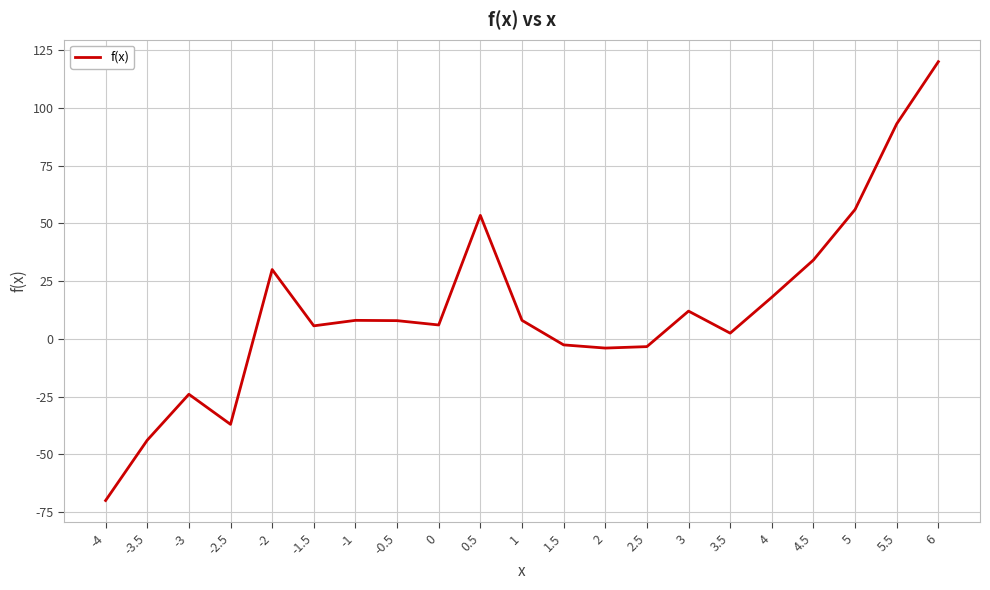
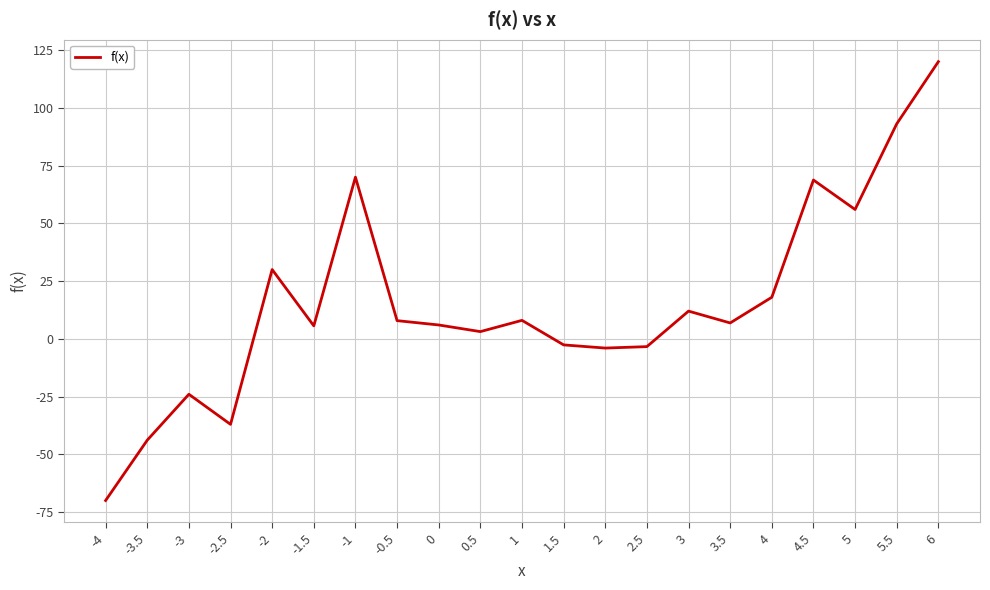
  {
    "-4": -70,
    "-3.5": -44,
    "-3": -24,
    "-2.5": -37,
    "-2": 30,
    "-1.5": 6,
-   "-1": 8,
+   "-1": 70,
    "-0.5": 8,
    "0": 6,
-   "0.5": 53,
+   "0.5": 3,
    "1": 8,
    "1.5": -3,
    "2": -4,
    "2.5": -3,
    "3": 12,
-   "3.5": 2,
+   "3.5": 7,
    "4": 18,
-   "4.5": 34,
+   "4.5": 69,
    "5": 56,
    "5.5": 93,
    "6": 120
  }
